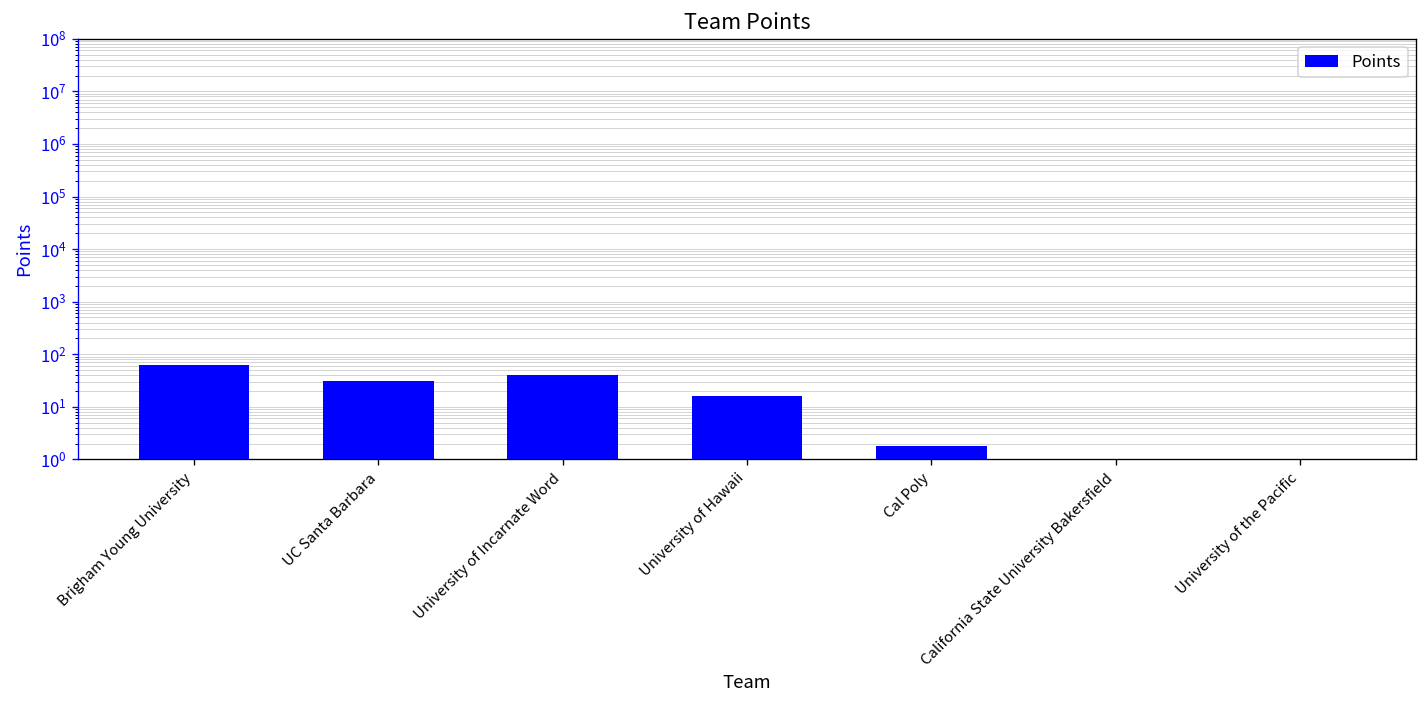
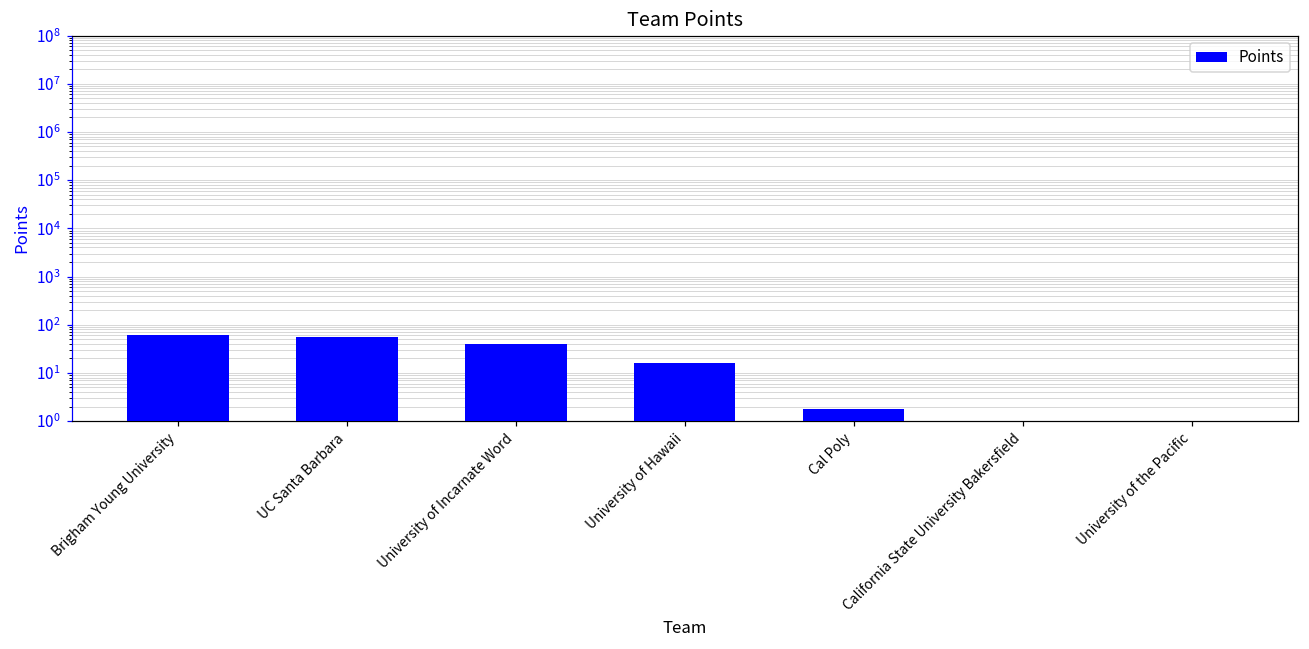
  {
    "Brigham Young University": 60,
-   "UC Santa Barbara": 30,
+   "UC Santa Barbara": 60,
    "University of Incarnate Word": 40,
    "University of Hawaii": 16,
    "Cal Poly": 2
  }
